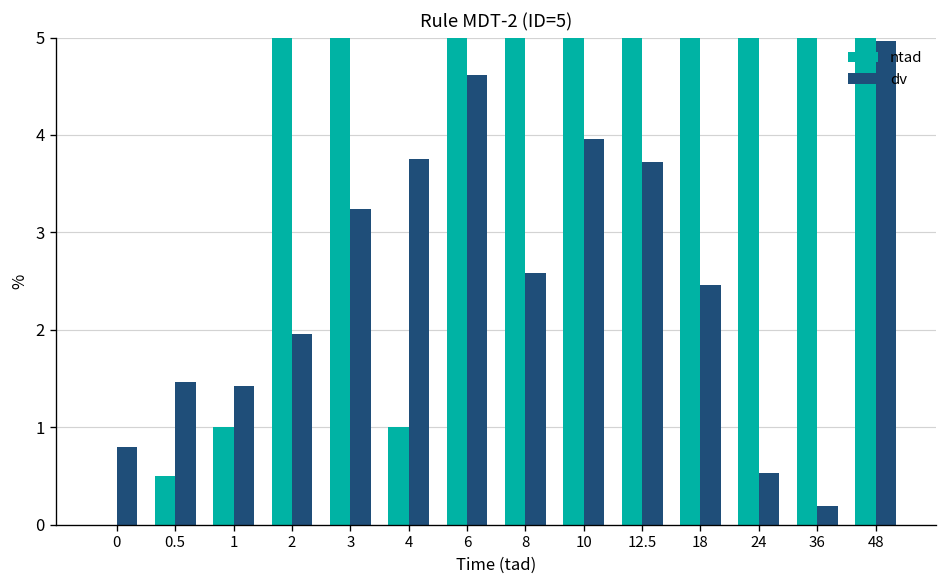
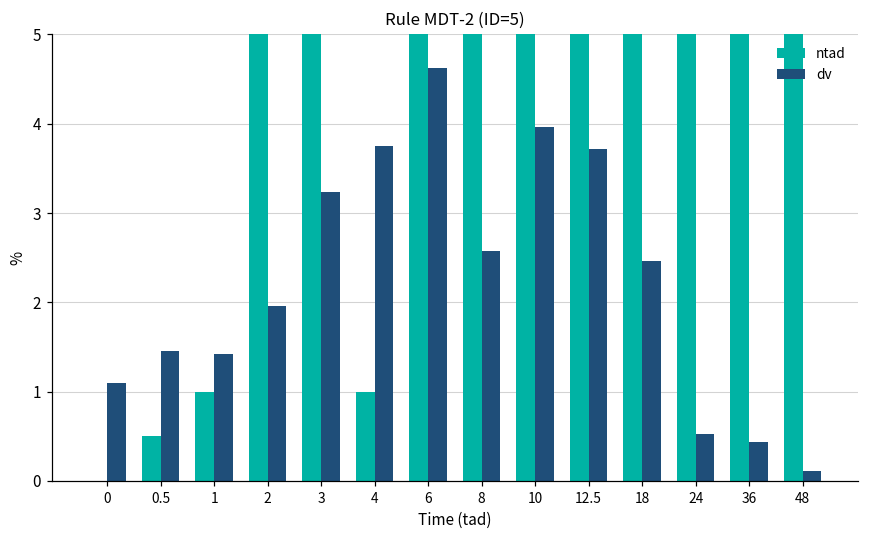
  {
    "ntad": {
      "0": 0.0,
      "0.5": 0.5,
      "1": 1.0,
      "2": 5.0,
      "3": 5.0,
      "4": 1.0
    },
    "dv": {
-     "0": 0.8,
+     "0": 1.1,
      "0.5": 1.5,
      "1": 1.4,
      "2": 2.0,
      "3": 3.2,
      "4": 3.8,
      "6": 4.6,
      "8": 2.6,
      "10": 4.0,
      "12.5": 3.7,
      "18": 2.5,
      "24": 0.5,
-     "36": 0.2,
-     "48": 5.0
+     "36": 0.4,
+     "48": 0.1
    }
  }
